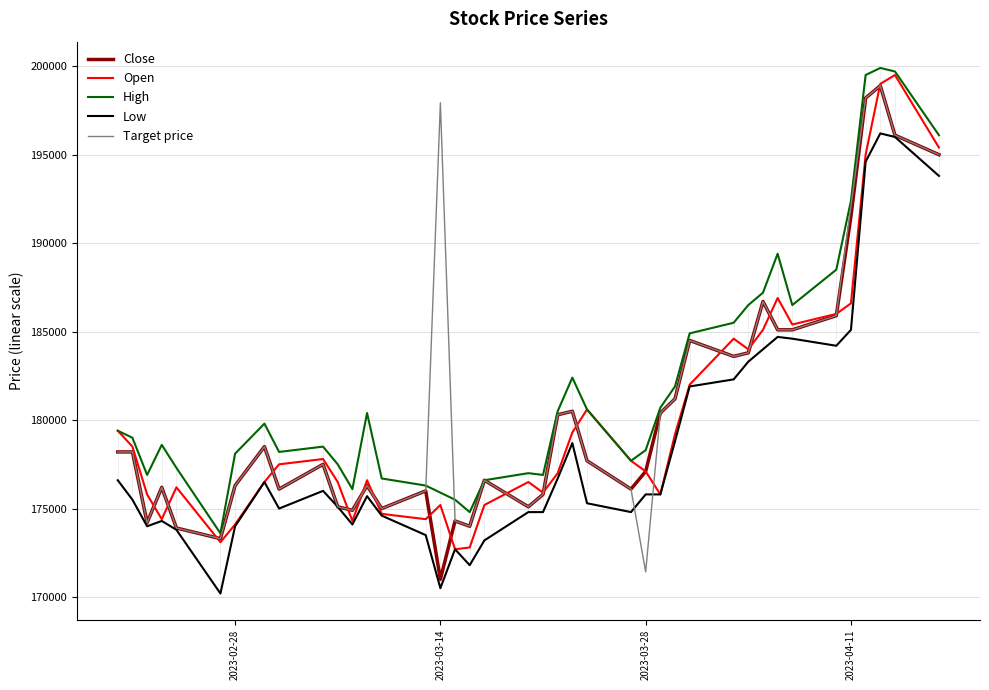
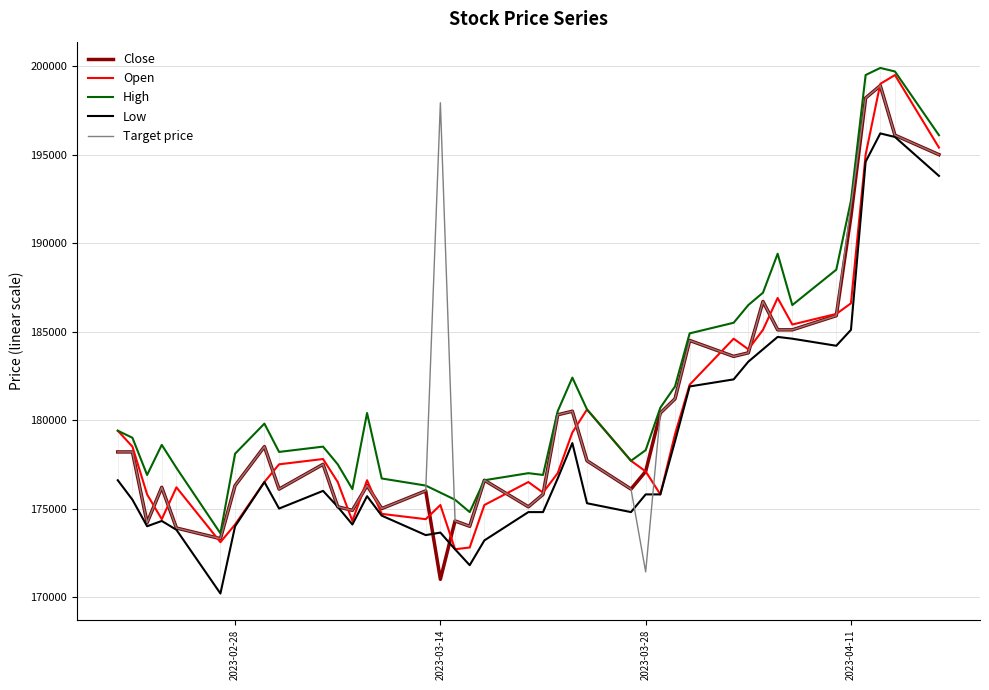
  {
    "Close": {
      "2023-03-14": 171000,
      "2023-04-11": 191500
    },
    "Open": {
      "2023-03-14": 175200,
      "2023-04-11": 186600
    },
    "Low": {
-     "2023-03-14": 170500
+     "2023-03-14": 173600
    },
    "Target price": {
      "2023-03-14": 197900,
      "2023-03-28": 171400,
      "2023-04-11": 192100
    }
  }
